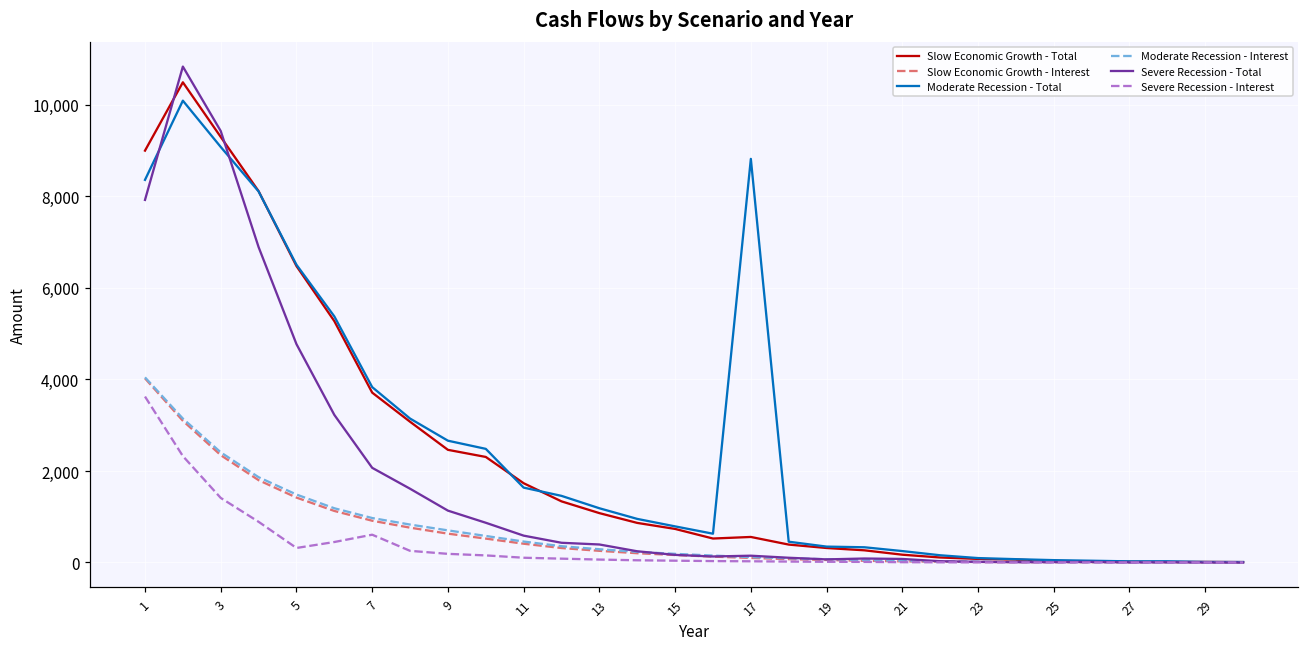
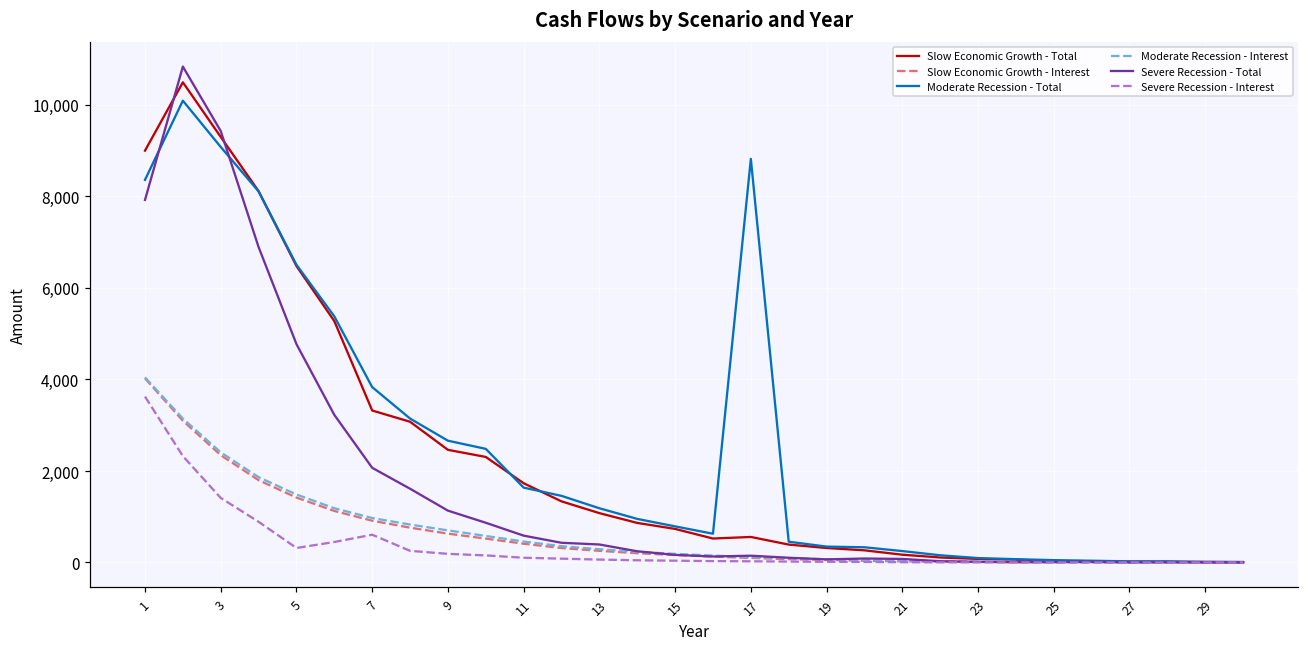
  {
    "Slow Economic Growth - Total": {
      "1": "9,000",
      "3": "9,300",
-     "7": "3,700",
+     "7": "3,300",
      "9": "2,500",
      "11": "1,700",
      "13": "1,100",
      "17": "600",
      "21": "200"
    },
    "Slow Economic Growth - Interest": {
      "3": "2,300",
      "5": "1,400",
      "9": "600"
    },
    "Moderate Recession - Total": {
      "1": "8,400",
      "3": "9,100",
      "7": "3,800",
      "9": "2,700",
      "11": "1,600",
      "13": "1,200",
      "17": "8,800",
      "21": "200"
    },
    "Moderate Recession - Interest": {
      "3": "2,400",
      "5": "1,500",
      "9": "700"
    },
    "Severe Recession - Total": {
      "1": "7,900",
      "3": "9,400",
      "5": "4,800",
      "7": "2,100",
      "9": "1,100",
      "11": "600",
      "13": "400"
    },
    "Severe Recession - Interest": {
      "1": "3,600",
      "3": "1,400",
      "5": "300",
      "7": "600",
      "9": "200",
      "11": "100",
      "13": "100",
      "15": "0",
      "17": "0"
    }
  }
